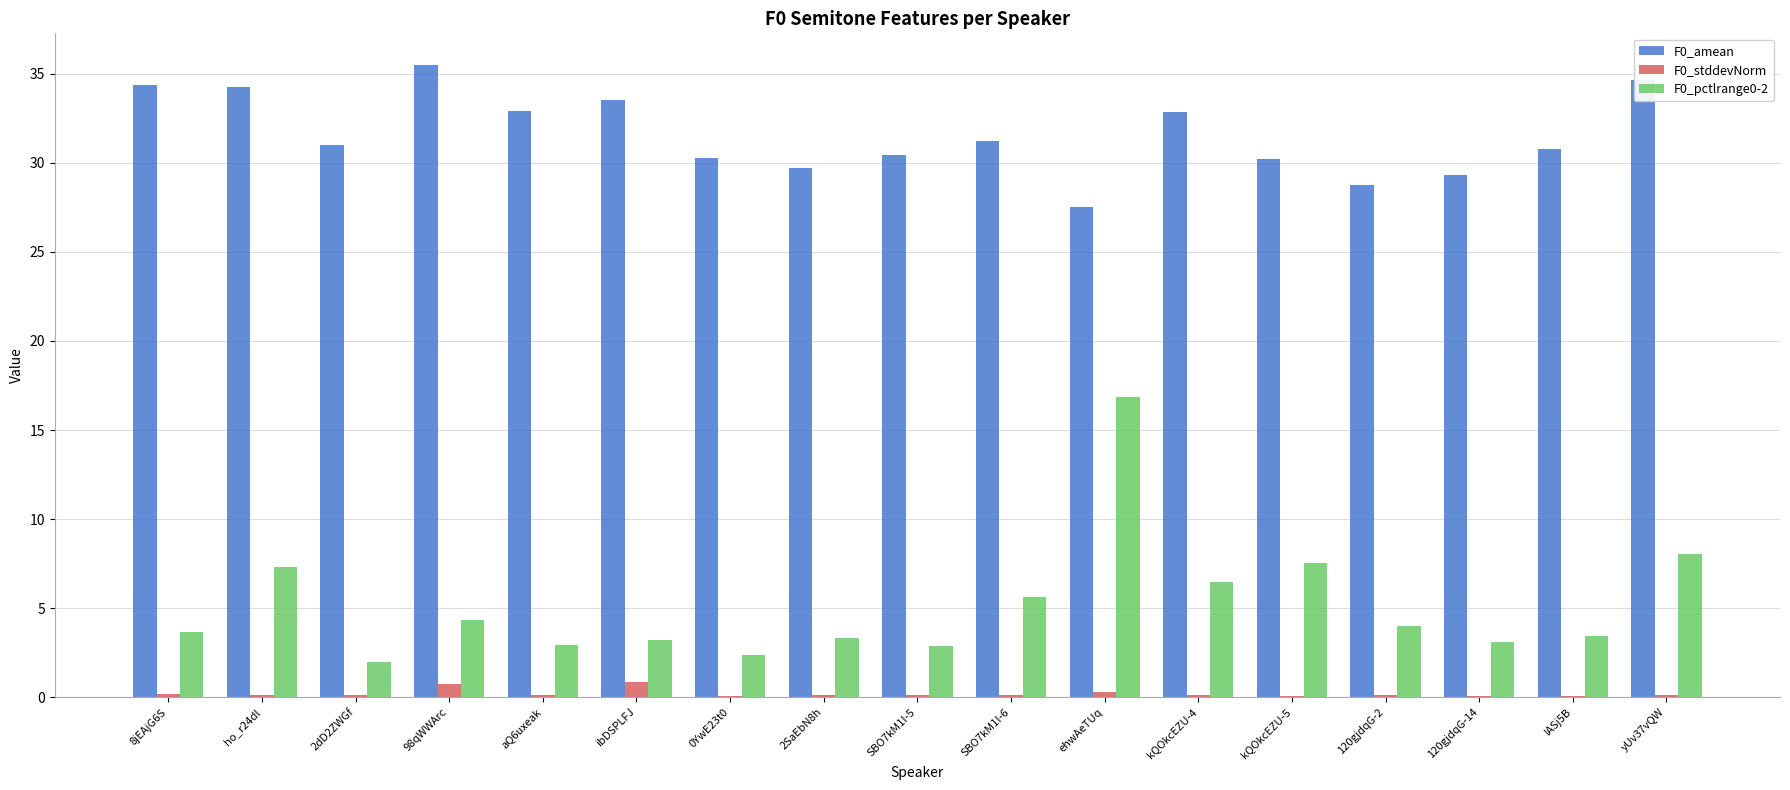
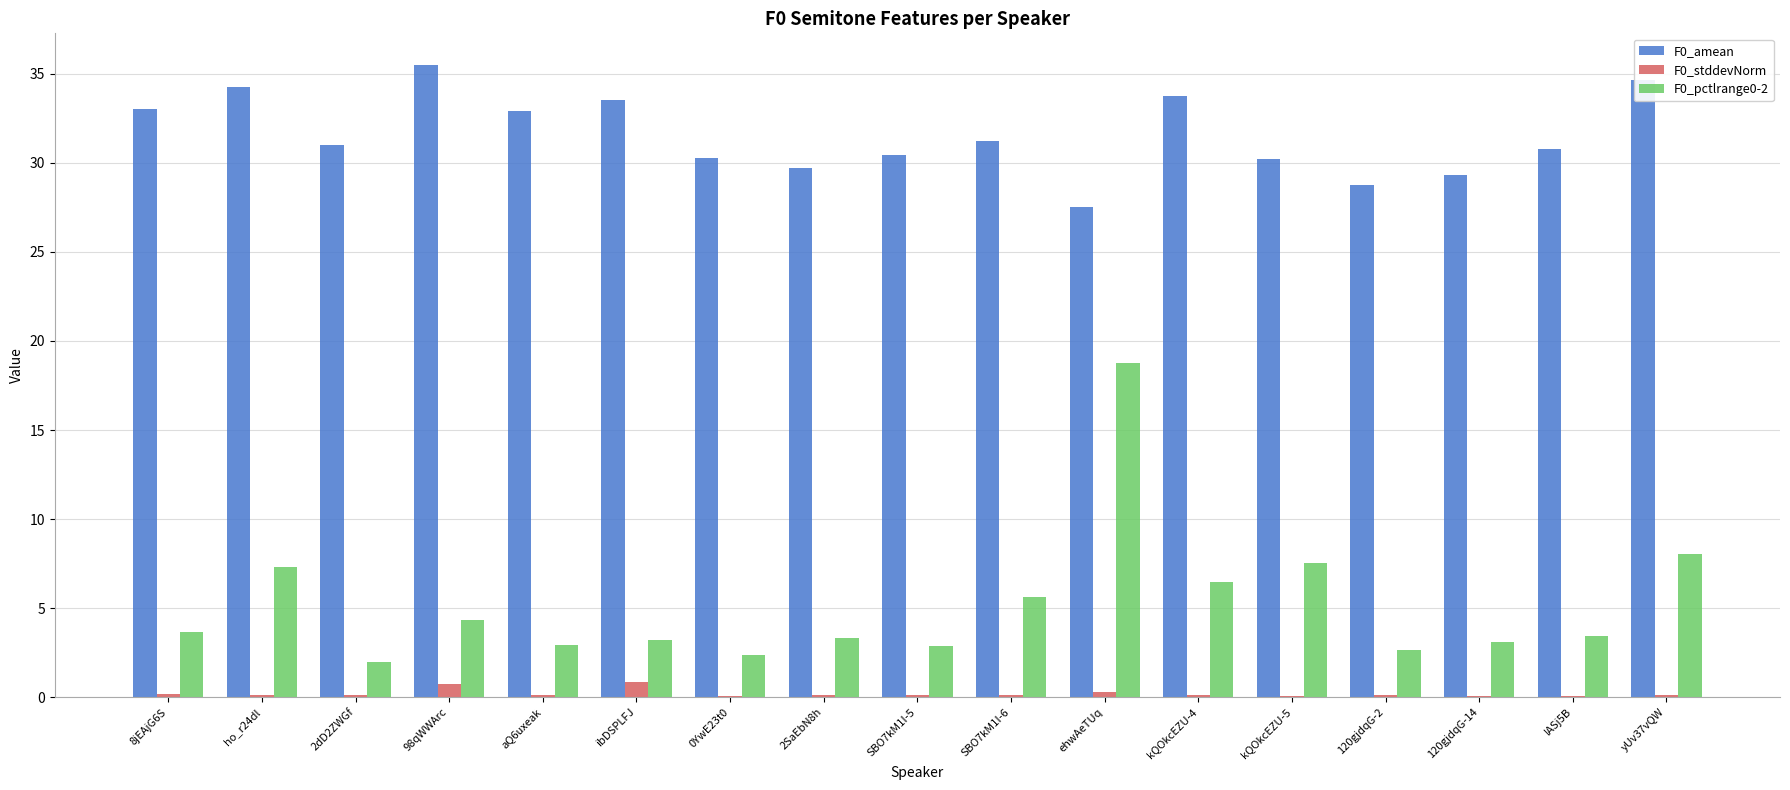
  {
    "F0_amean": {
-     "8jEAjG6S": 34.4,
+     "8jEAjG6S": 33.0,
      "ho_r24dl": 34.3,
      "2dD2ZWGf": 31.0,
      "98qWWArc": 35.5,
      "aQ6uxeak": 32.9,
      "ibDSPLFJ": 33.5,
      "0YwE23t0": 30.3,
      "2SaEbN8h": 29.7,
      "SBO7kM1I-5": 30.5,
      "SBO7kM1I-6": 31.3,
      "ehwAeTUq": 27.5,
-     "kQOkcEZU-4": 32.8,
+     "kQOkcEZU-4": 33.8,
      "kQOkcEZU-5": 30.2,
      "120gjdqG-2": 28.8,
      "120gjdqG-14": 29.3,
      "IASj5B": 30.8
    },
    "F0_stddevNorm": {
      "8jEAjG6S": 0.2,
      "ho_r24dl": 0.1,
      "98qWWArc": 0.7,
      "ibDSPLFJ": 0.9,
      "ehwAeTUq": 0.3
    },
    "F0_pctlrange0-2": {
      "8jEAjG6S": 3.7,
      "ho_r24dl": 7.3,
      "2dD2ZWGf": 2.0,
      "98qWWArc": 4.4,
      "aQ6uxeak": 2.9,
      "ibDSPLFJ": 3.2,
      "0YwE23t0": 2.4,
      "2SaEbN8h": 3.3,
      "SBO7kM1I-5": 2.9,
      "SBO7kM1I-6": 5.6,
-     "ehwAeTUq": 16.9,
+     "ehwAeTUq": 18.8,
      "kQOkcEZU-4": 6.5,
      "kQOkcEZU-5": 7.5,
-     "120gjdqG-2": 4.0,
+     "120gjdqG-2": 2.6,
      "120gjdqG-14": 3.1,
      "IASj5B": 3.5,
      "yUv37vQW": 8.0
    }
  }
